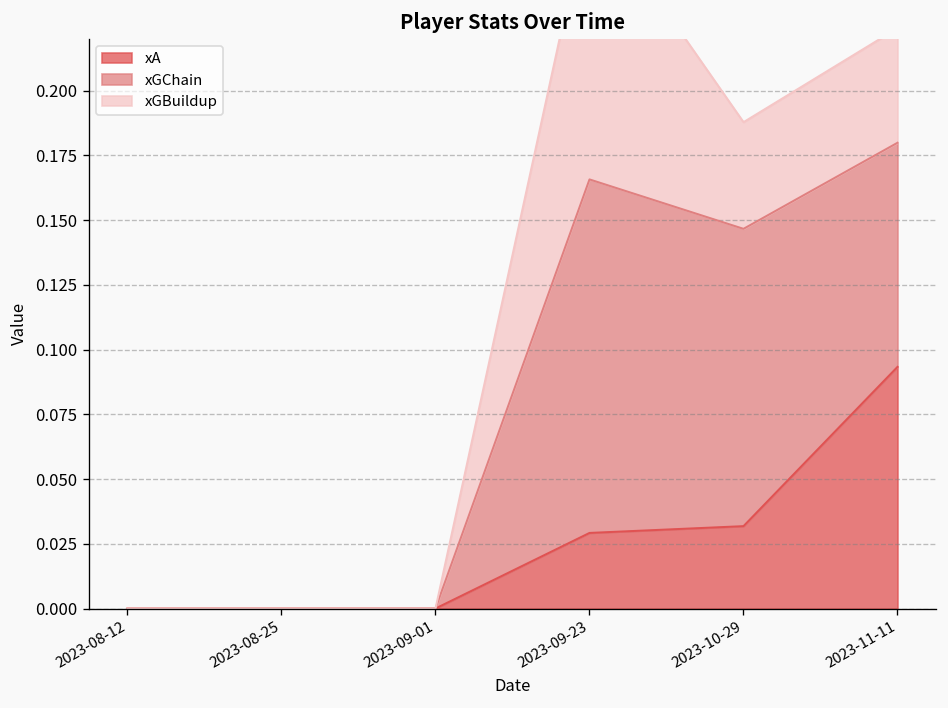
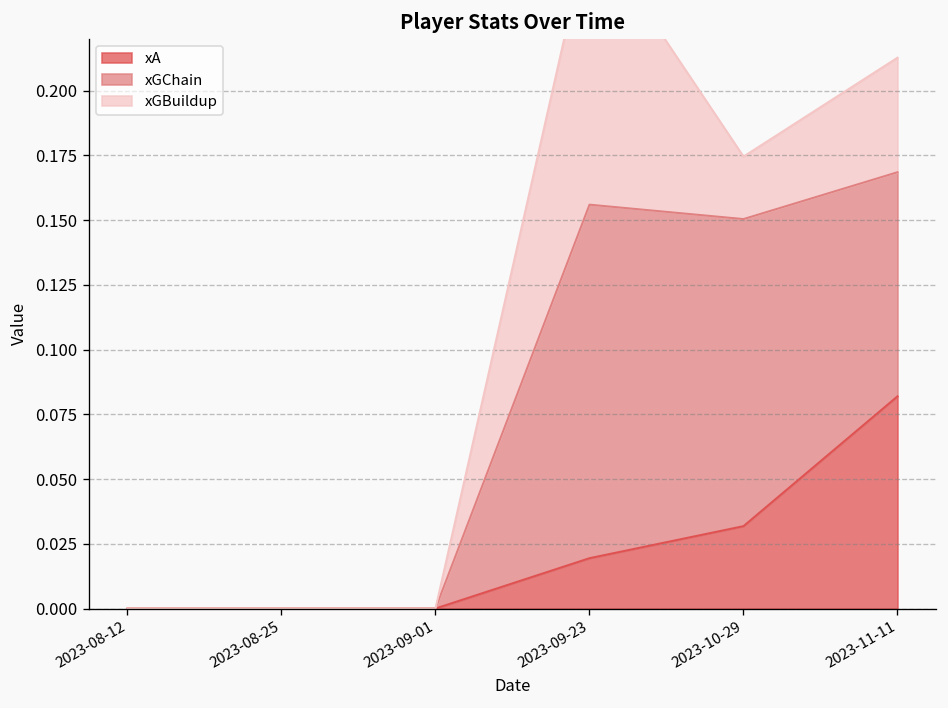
  {
    "xA": {
-     "2023-09-23": 0.029,
+     "2023-09-23": 0.019,
      "2023-10-29": 0.032,
-     "2023-11-11": 0.093
+     "2023-11-11": 0.082
    },
    "xGChain": {
      "2023-09-23": 0.137,
-     "2023-10-29": 0.115,
+     "2023-10-29": 0.119,
      "2023-11-11": 0.087
    },
    "xGBuildup": {
-     "2023-10-29": 0.041
+     "2023-10-29": 0.024
    }
  }
